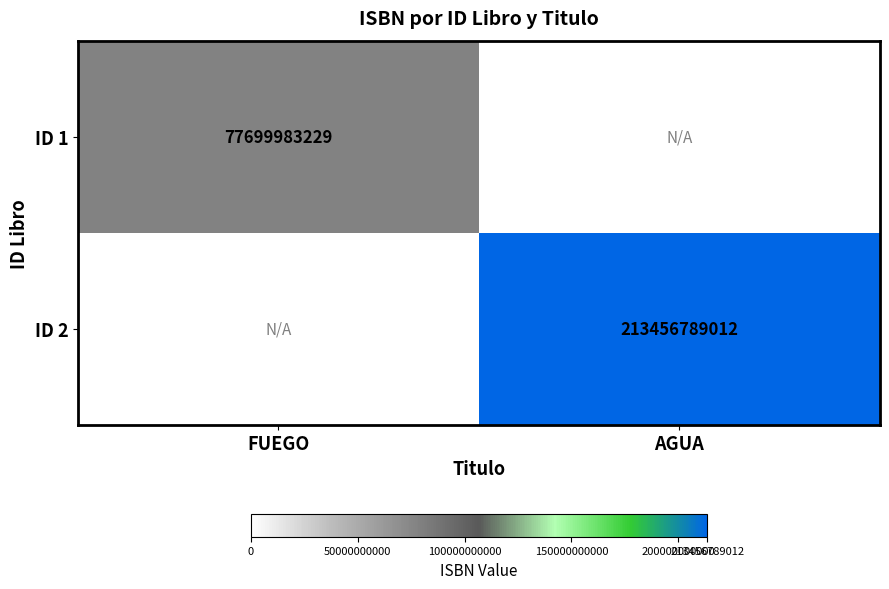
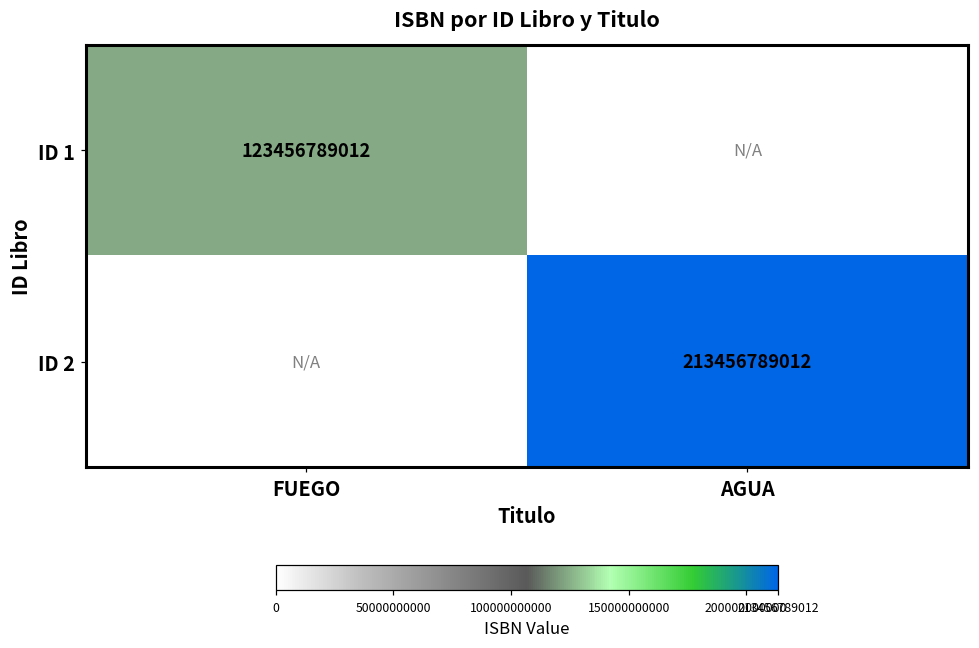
  {
    "ID 1": {
-     "FUEGO": 77699983229
+     "FUEGO": 123456789012
    },
    "ID 2": {
      "AGUA": 213456789012
    }
  }
